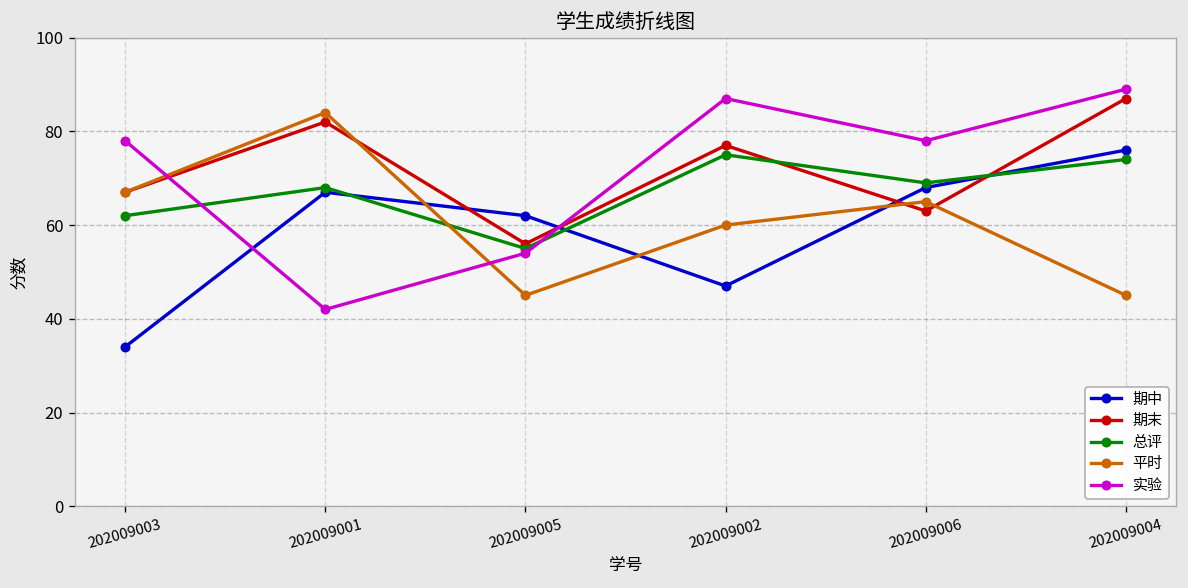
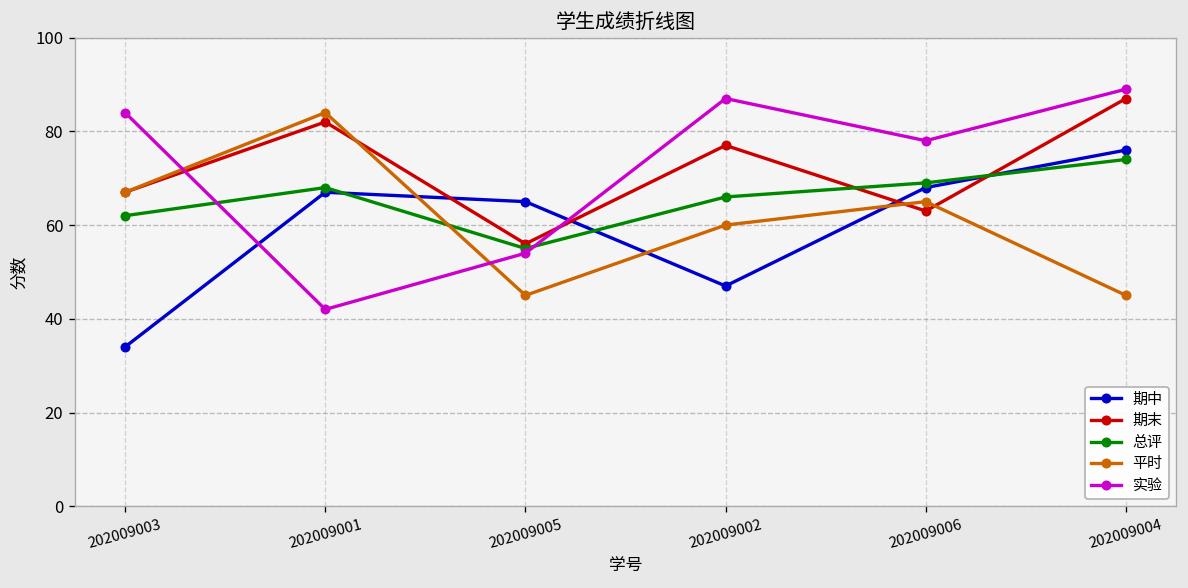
  {
    "期中": {
      "202009003": 34,
      "202009001": 67,
-     "202009005": 62,
+     "202009005": 65,
      "202009002": 47,
      "202009006": 68,
      "202009004": 76
    },
    "期末": {
      "202009001": 82,
      "202009005": 56,
      "202009002": 77,
      "202009006": 63,
      "202009004": 87
    },
    "总评": {
      "202009003": 62,
      "202009001": 68,
      "202009005": 55,
-     "202009002": 75,
+     "202009002": 66,
      "202009006": 69,
      "202009004": 74
    },
    "平时": {
      "202009001": 84,
      "202009005": 45,
      "202009002": 60,
      "202009006": 65,
      "202009004": 45
    },
    "实验": {
-     "202009003": 78,
+     "202009003": 84,
      "202009001": 42,
      "202009005": 54,
      "202009002": 87,
      "202009006": 78,
      "202009004": 89
    }
  }
